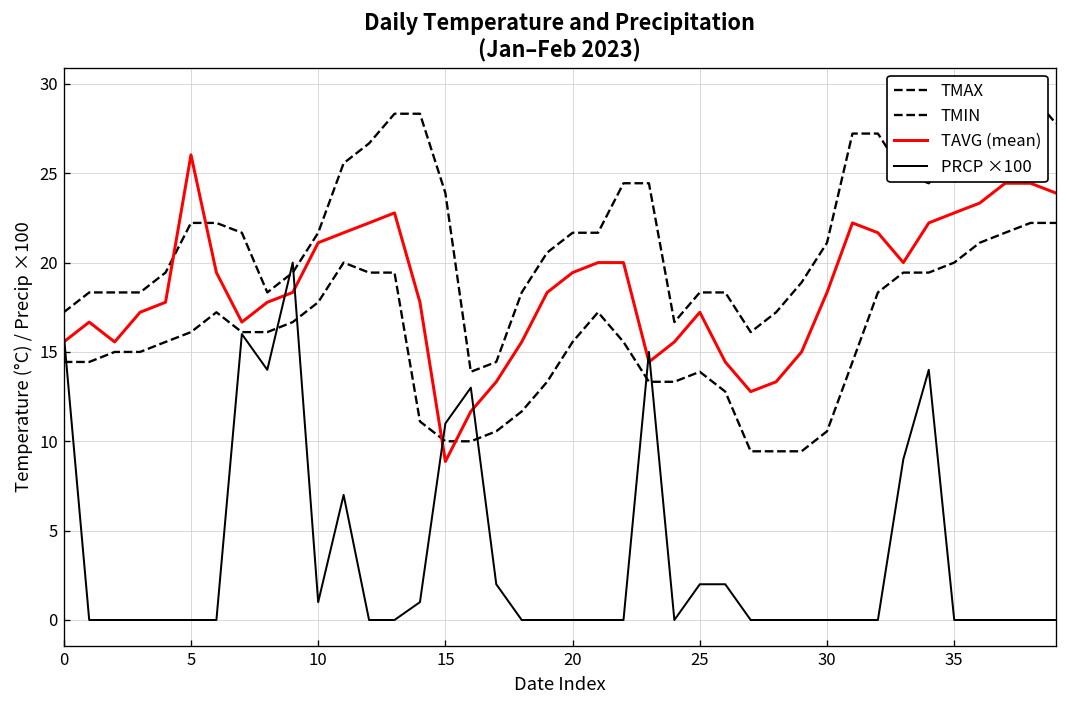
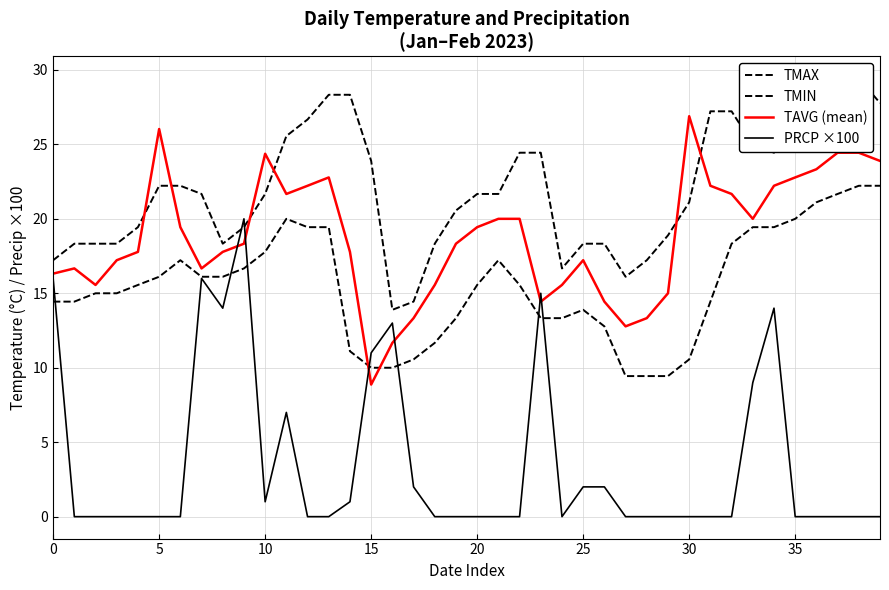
  {
    "TAVG (mean)": {
-     "0": 15.6,
+     "0": 16.3,
      "5": 26.0,
-     "10": 21.1,
+     "10": 24.4,
      "15": 8.9,
      "20": 19.4,
      "25": 17.2,
-     "30": 18.3,
+     "30": 26.9,
      "35": 22.8
    }
  }
